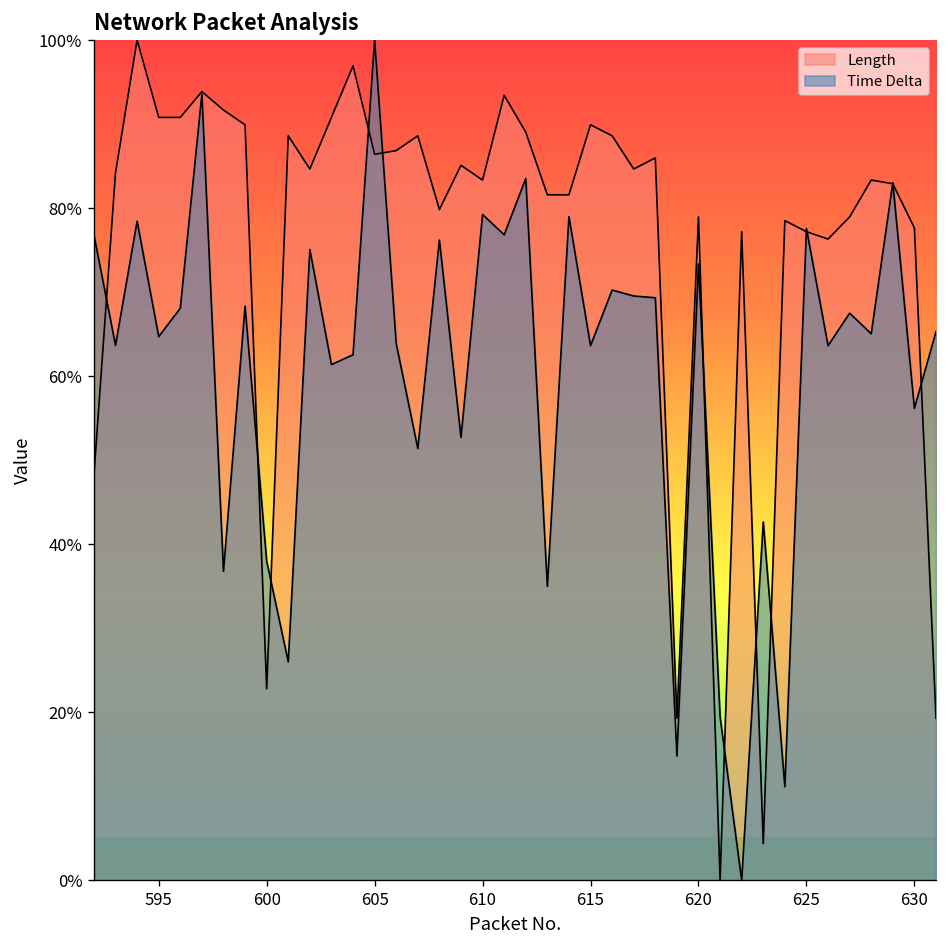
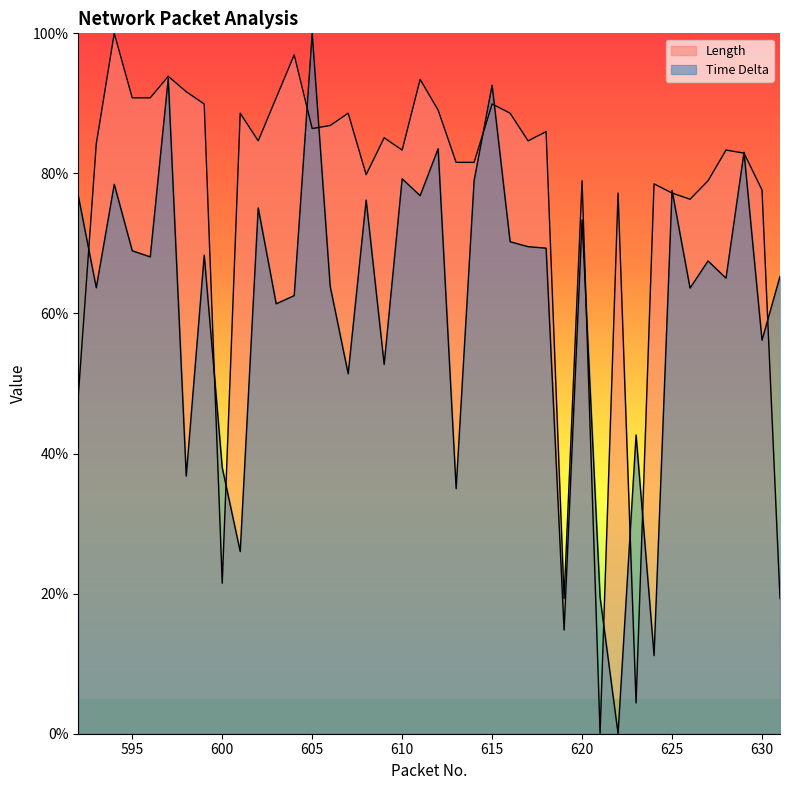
  {
    "Length": {
      "595": "91%",
-     "600": "23%",
+     "600": "21%",
      "605": "86%",
      "610": "83%",
      "615": "90%",
      "620": "79%",
      "625": "77%",
      "630": "78%"
    },
    "Time Delta": {
-     "595": "65%",
+     "595": "69%",
      "600": "38%",
      "605": "100%",
      "610": "79%",
-     "615": "64%",
+     "615": "93%",
      "620": "73%",
      "625": "78%",
      "630": "56%"
    }
  }
